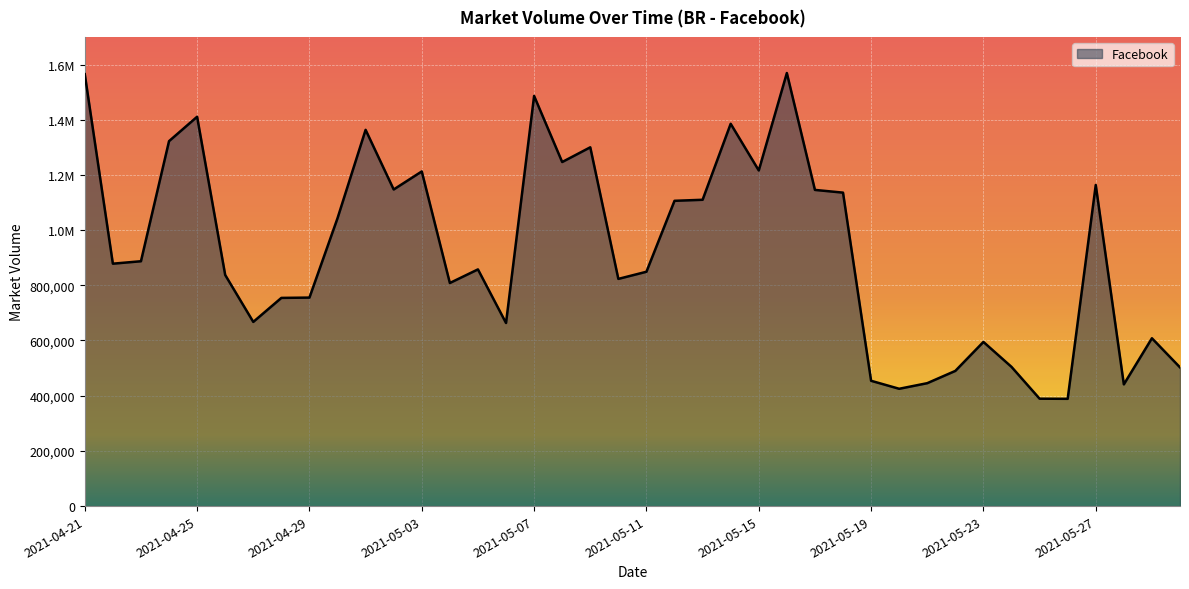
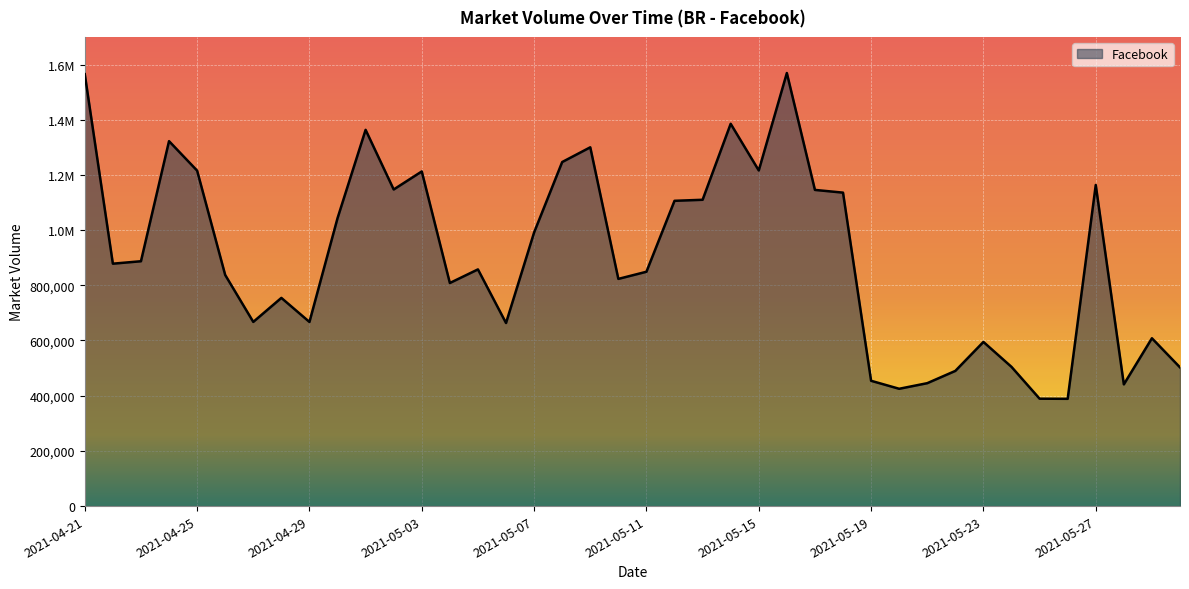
  {
    "2021-04-21": "1,570,000",
-   "2021-04-25": "1,410,000",
-   "2021-04-29": "760,000",
+   "2021-04-25": "1,220,000",
+   "2021-04-29": "670,000",
    "2021-05-03": "1,210,000",
-   "2021-05-07": "1,490,000",
+   "2021-05-07": "990,000",
    "2021-05-11": "850,000",
    "2021-05-15": "1,220,000",
    "2021-05-19": "450,000",
    "2021-05-23": "590,000",
    "2021-05-27": "1,160,000"
  }
